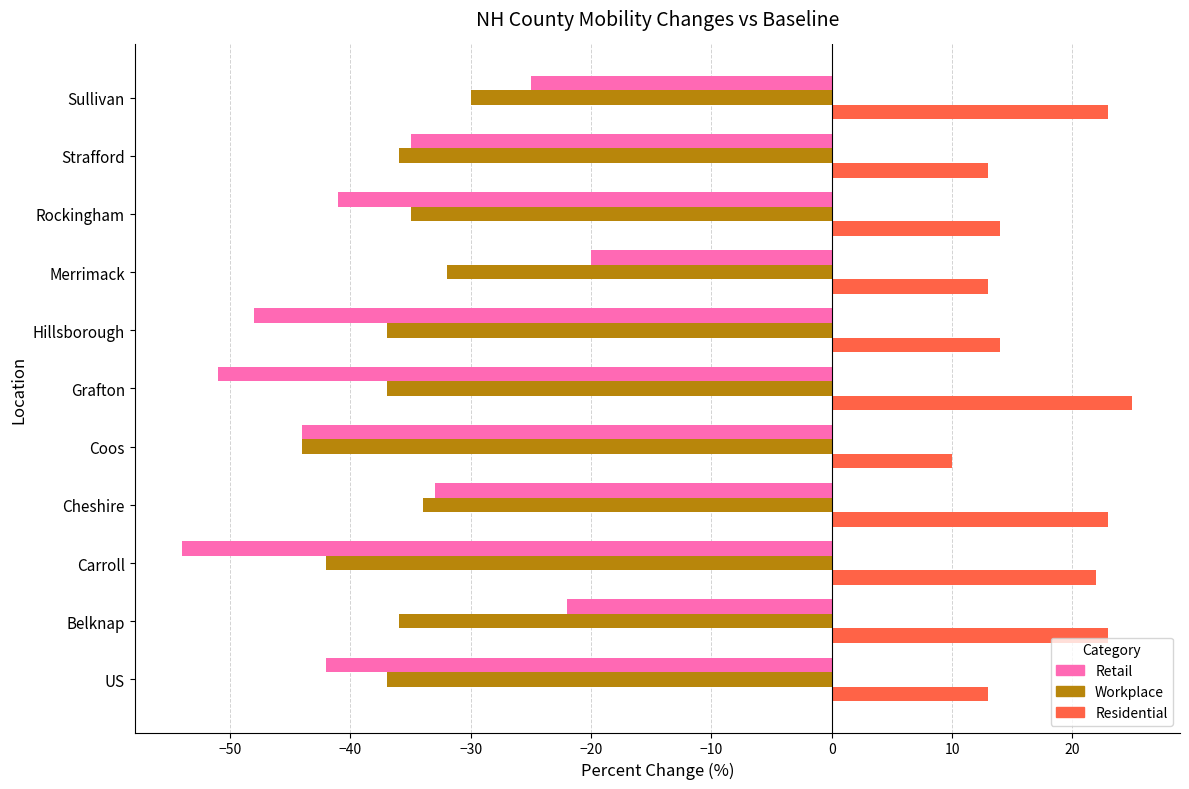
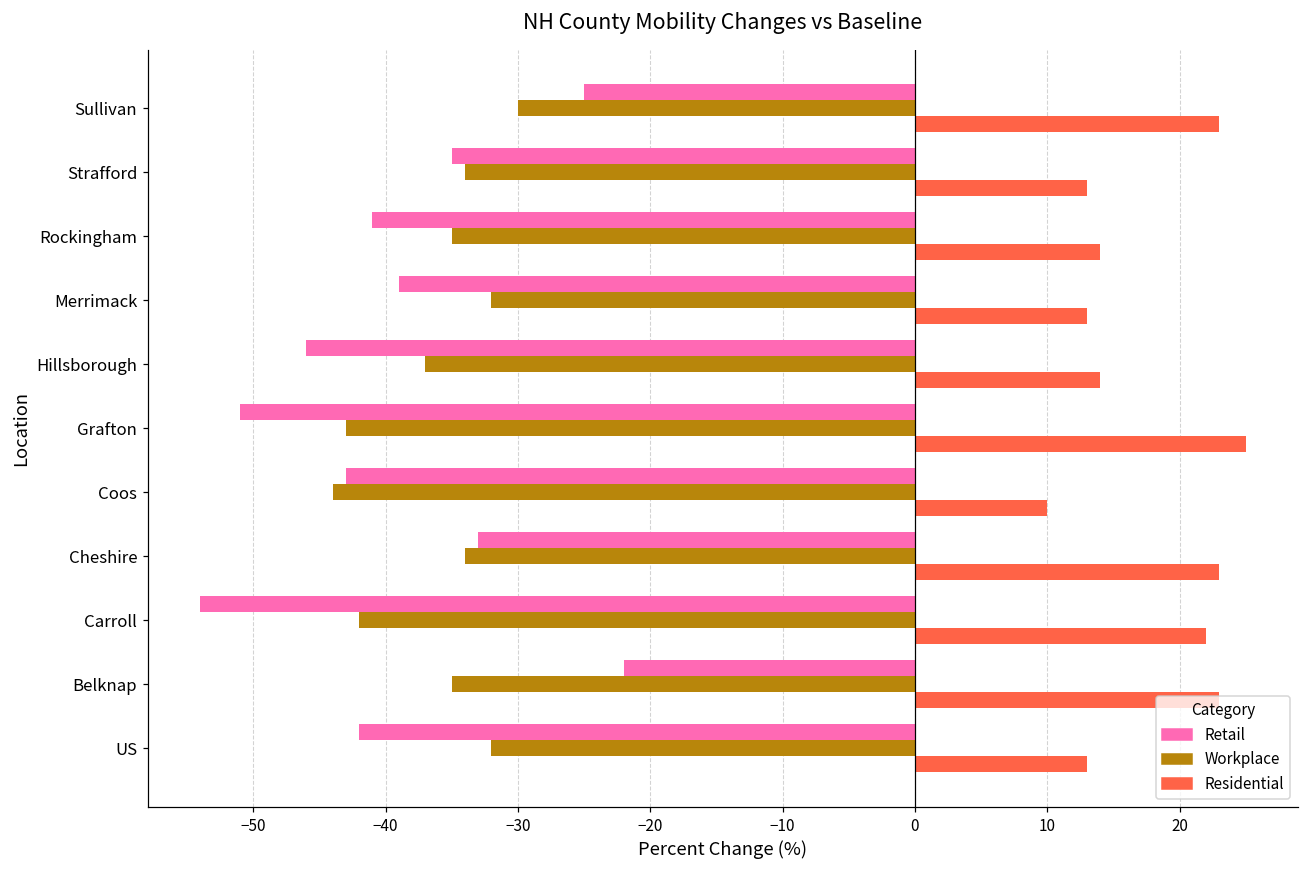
  {
    "Retail": {
      "Sullivan": -25,
      "Strafford": -35,
      "Rockingham": -41,
-     "Merrimack": -20,
-     "Hillsborough": -48,
+     "Merrimack": -39,
+     "Hillsborough": -46,
      "Grafton": -51,
-     "Coos": -44,
+     "Coos": -43,
      "Cheshire": -33,
      "Carroll": -54,
      "Belknap": -22,
      "US": -42
    },
    "Workplace": {
      "Sullivan": -30,
-     "Strafford": -36,
+     "Strafford": -34,
      "Rockingham": -35,
      "Merrimack": -32,
      "Hillsborough": -37,
-     "Grafton": -37,
+     "Grafton": -43,
      "Coos": -44,
      "Cheshire": -34,
      "Carroll": -42,
-     "Belknap": -36,
-     "US": -37
+     "Belknap": -35,
+     "US": -32
    }
  }
